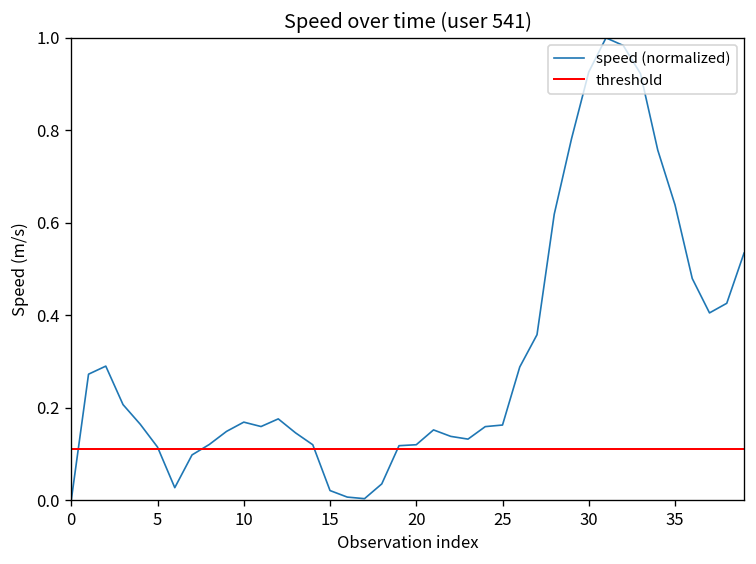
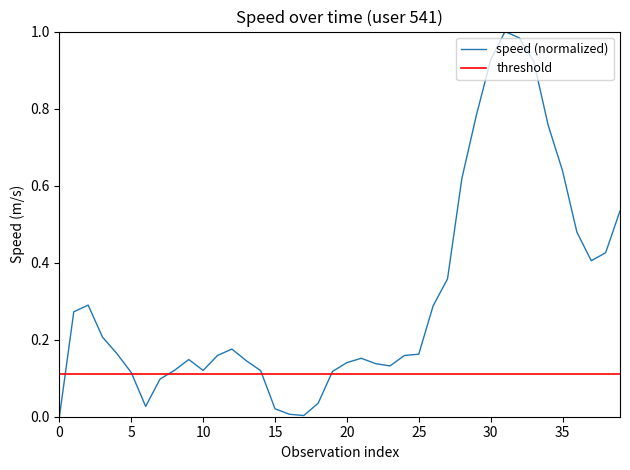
  {
    "0": 0.00,
    "5": 0.11,
-   "10": 0.17,
+   "10": 0.12,
    "15": 0.02,
-   "20": 0.12,
+   "20": 0.14,
    "25": 0.16,
    "35": 0.64
  }
